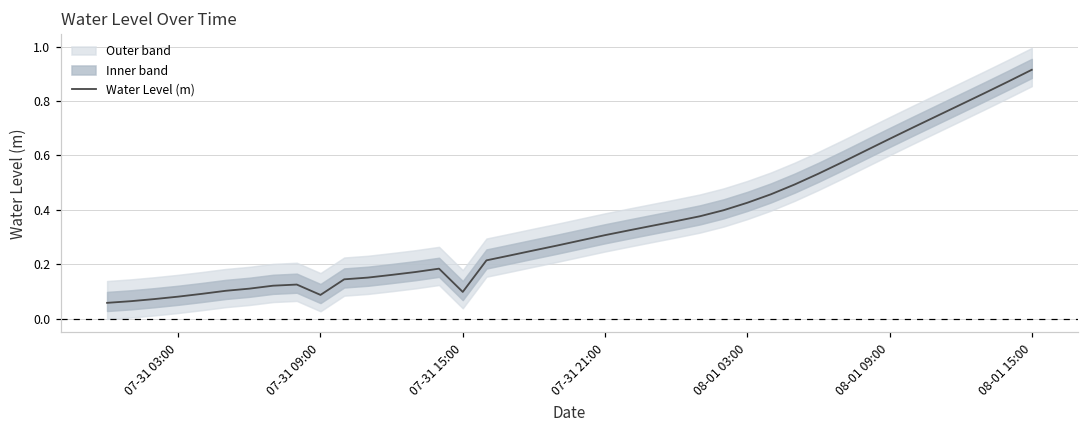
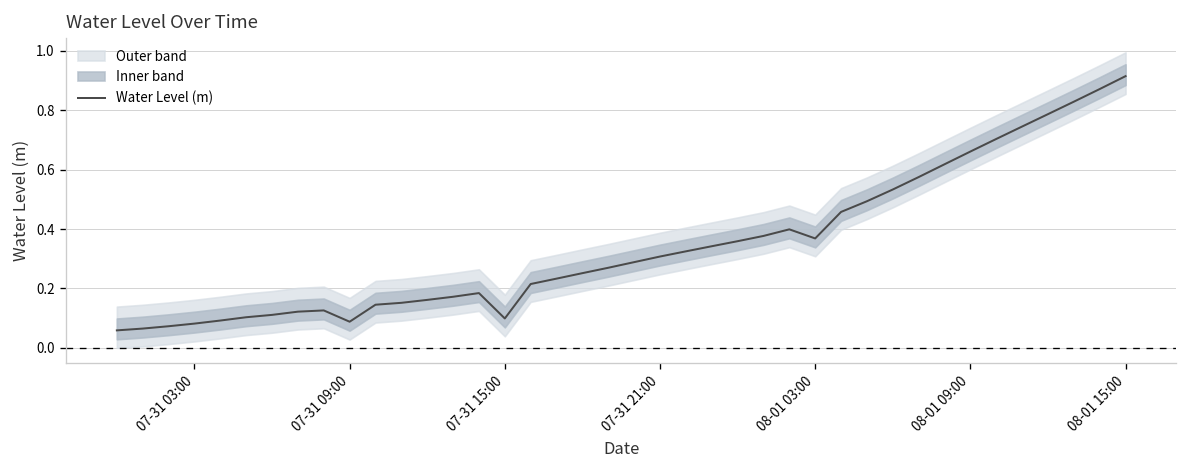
  {
    "Water Level (m)": {
      "07-31 03:00": 0.08,
      "07-31 09:00": 0.09,
      "07-31 15:00": 0.10,
      "07-31 21:00": 0.31,
-     "08-01 03:00": 0.43,
+     "08-01 03:00": 0.37,
      "08-01 09:00": 0.66,
      "08-01 15:00": 0.91
    }
  }
